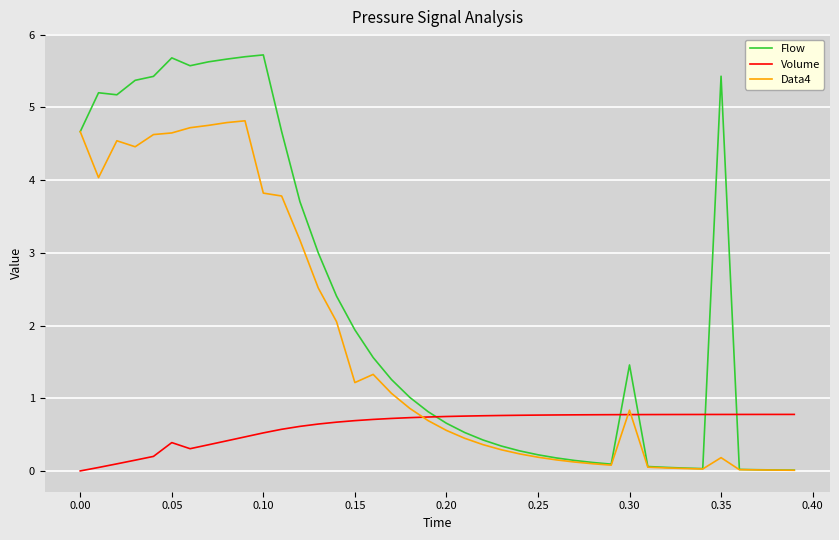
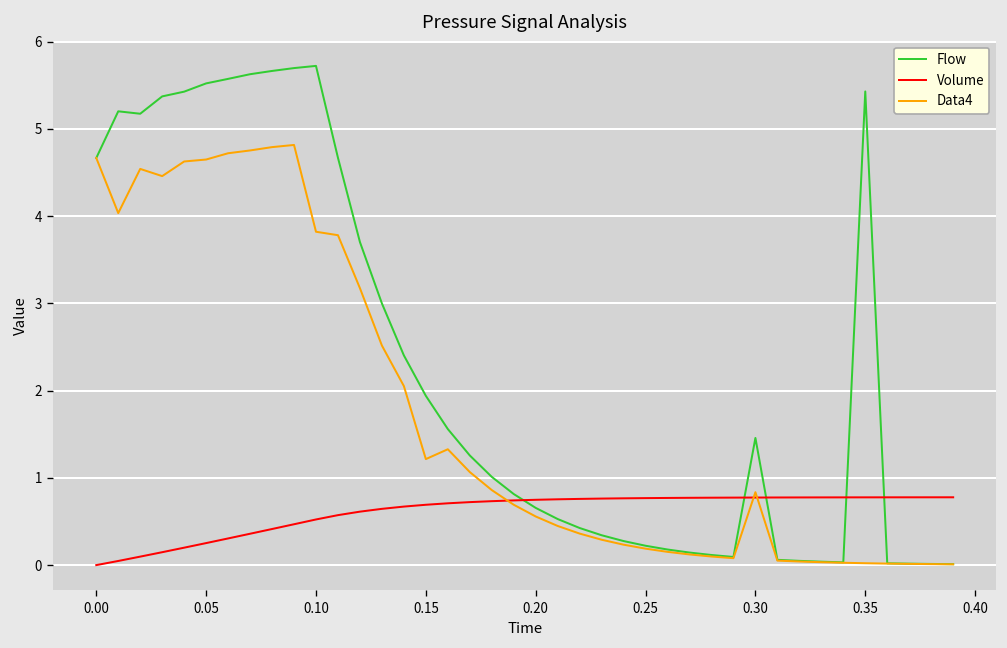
  {
    "Flow": {
-     "0.05": 5.7,
+     "0.05": 5.5,
      "0.10": 5.7,
      "0.15": 1.9,
      "0.20": 0.7,
      "0.30": 1.5,
      "0.35": 5.4
    },
    "Volume": {
      "0.00": 0.0,
-     "0.05": 0.4,
+     "0.05": 0.3,
      "0.10": 0.5,
      "0.15": 0.7,
      "0.20": 0.7,
      "0.25": 0.8,
      "0.30": 0.8,
      "0.35": 0.8
    },
    "Data4": {
      "0.05": 4.6,
      "0.10": 3.8,
      "0.15": 1.2,
      "0.20": 0.6,
      "0.30": 0.8,
-     "0.35": 0.2
+     "0.35": 0.0
    }
  }
